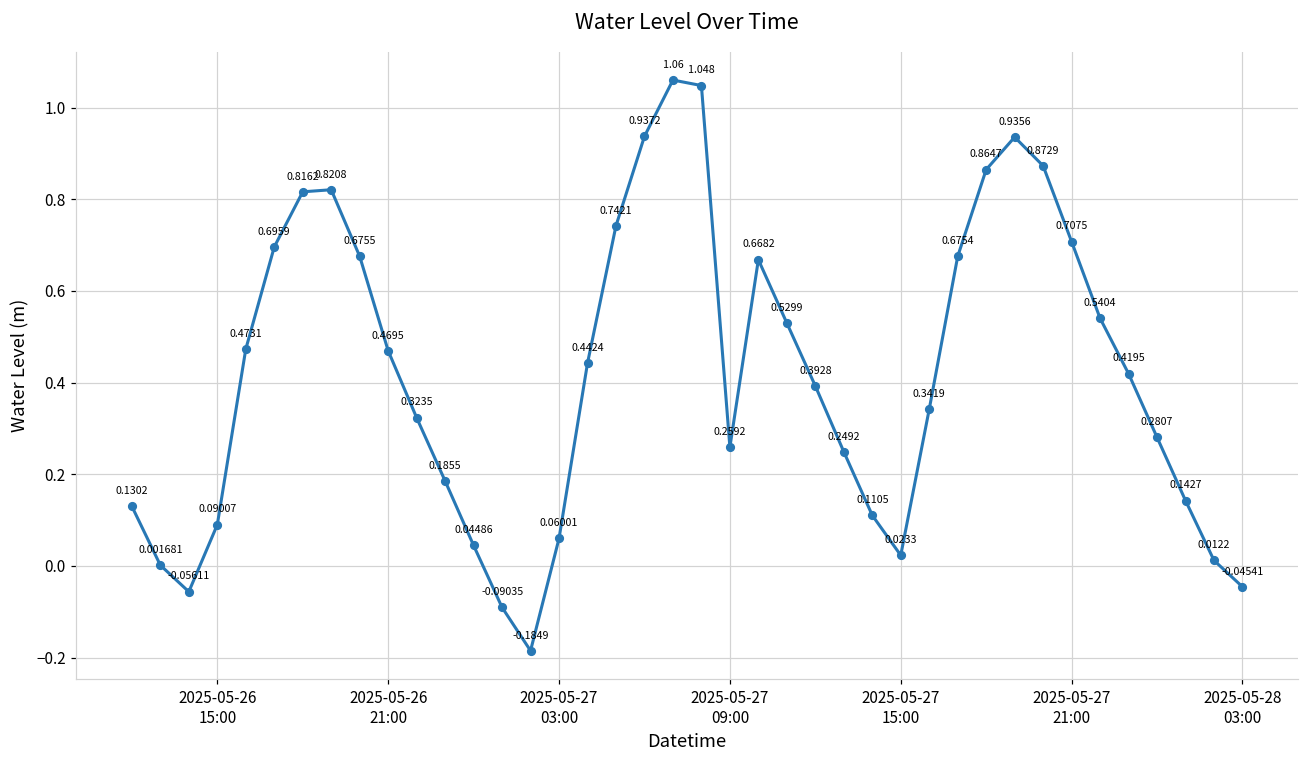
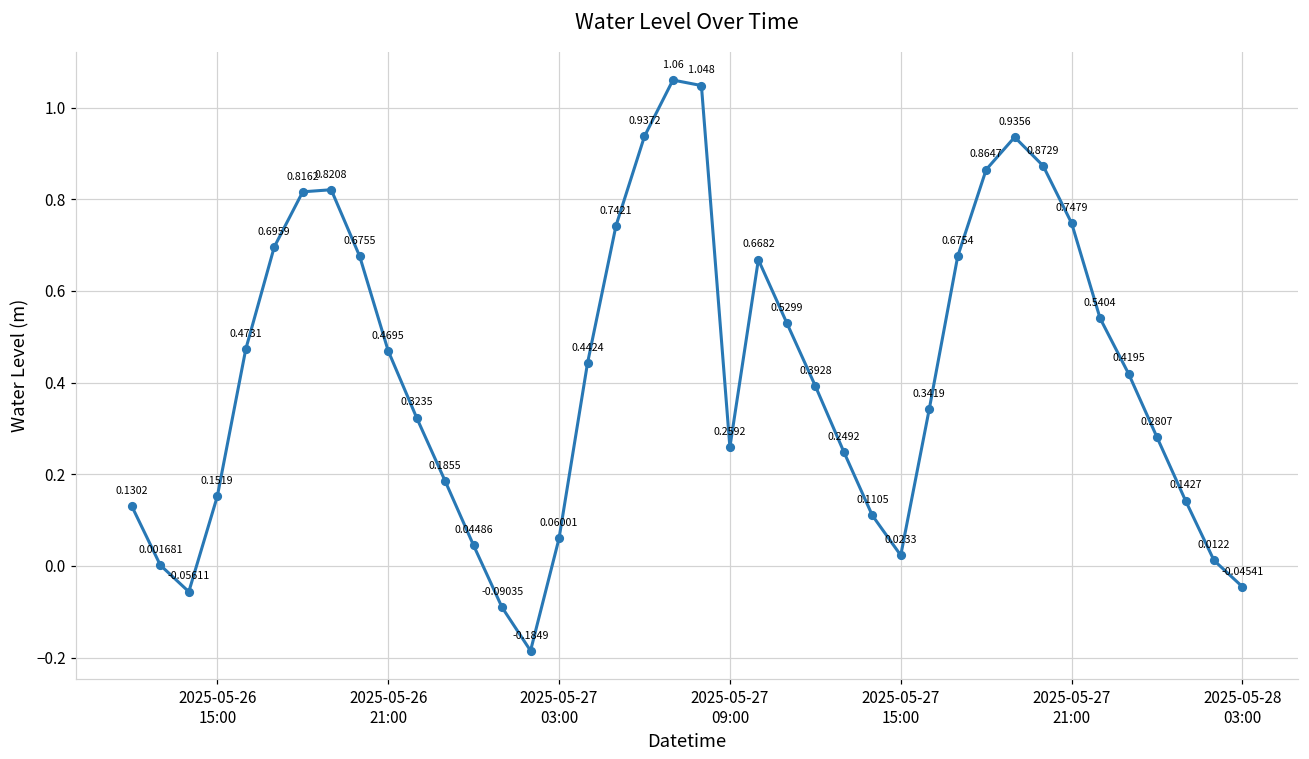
  {
-   "2025-05-26 15:00": 0.09007,
+   "2025-05-26 15:00": 0.1519,
    "2025-05-26 21:00": 0.4695,
    "2025-05-27 03:00": 0.06001,
    "2025-05-27 09:00": 0.2592,
    "2025-05-27 15:00": 0.0233,
-   "2025-05-27 21:00": 0.7075,
+   "2025-05-27 21:00": 0.7479,
    "2025-05-28 03:00": -0.04541
  }
